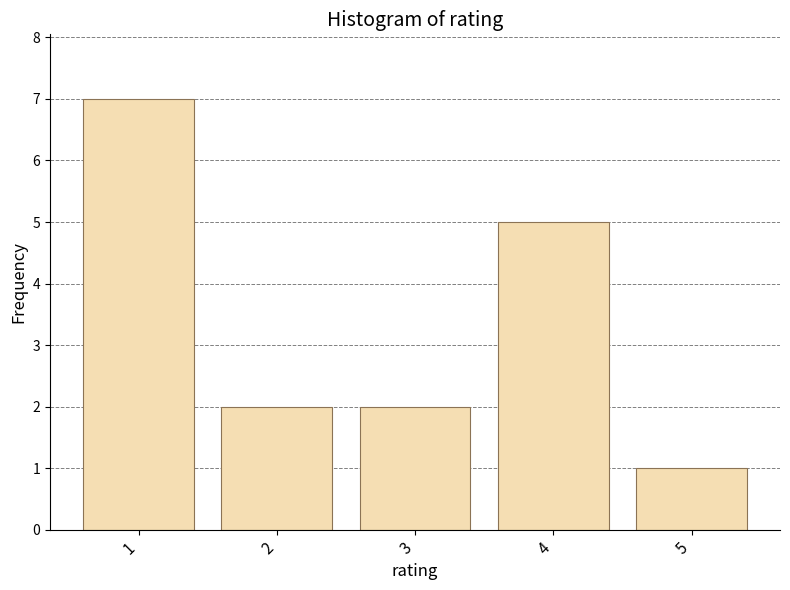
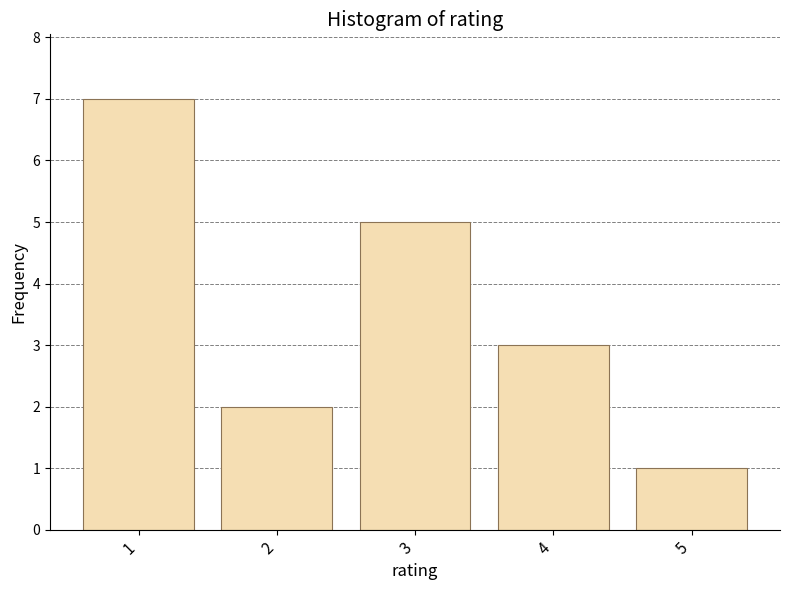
  {
    "1": 7,
    "2": 2,
-   "3": 2,
-   "4": 5,
+   "3": 5,
+   "4": 3,
    "5": 1
  }
